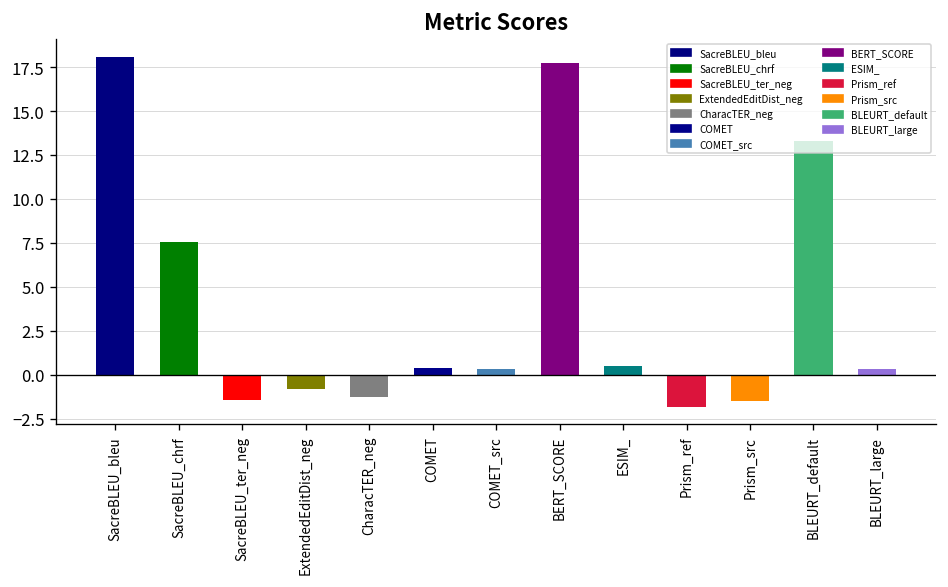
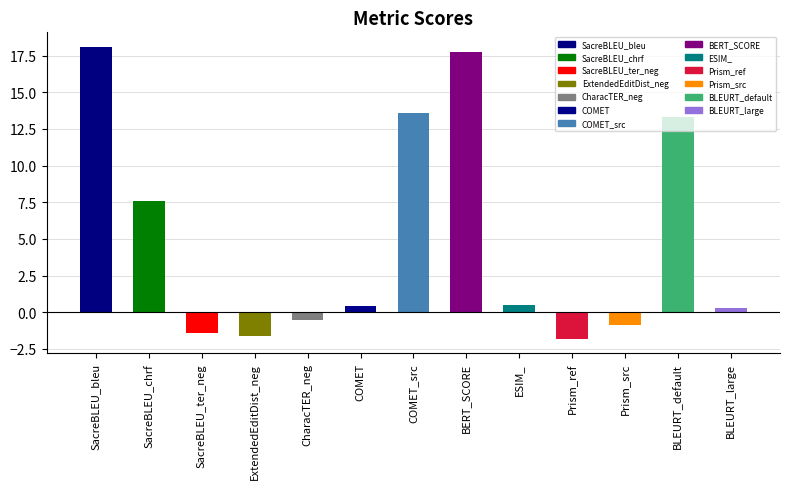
  {
    "SacreBLEU_bleu": 18.1,
    "SacreBLEU_chrf": 7.6,
    "SacreBLEU_ter_neg": -1.4,
-   "ExtendedEditDist_neg": -0.8,
-   "CharacTER_neg": -1.2,
+   "ExtendedEditDist_neg": -1.6,
+   "CharacTER_neg": -0.5,
    "COMET": 0.4,
-   "COMET_src": 0.3,
+   "COMET_src": 13.6,
    "BERT_SCORE": 17.7,
    "ESIM_": 0.5,
    "Prism_ref": -1.8,
-   "Prism_src": -1.5,
+   "Prism_src": -0.9,
    "BLEURT_large": 0.3
  }
